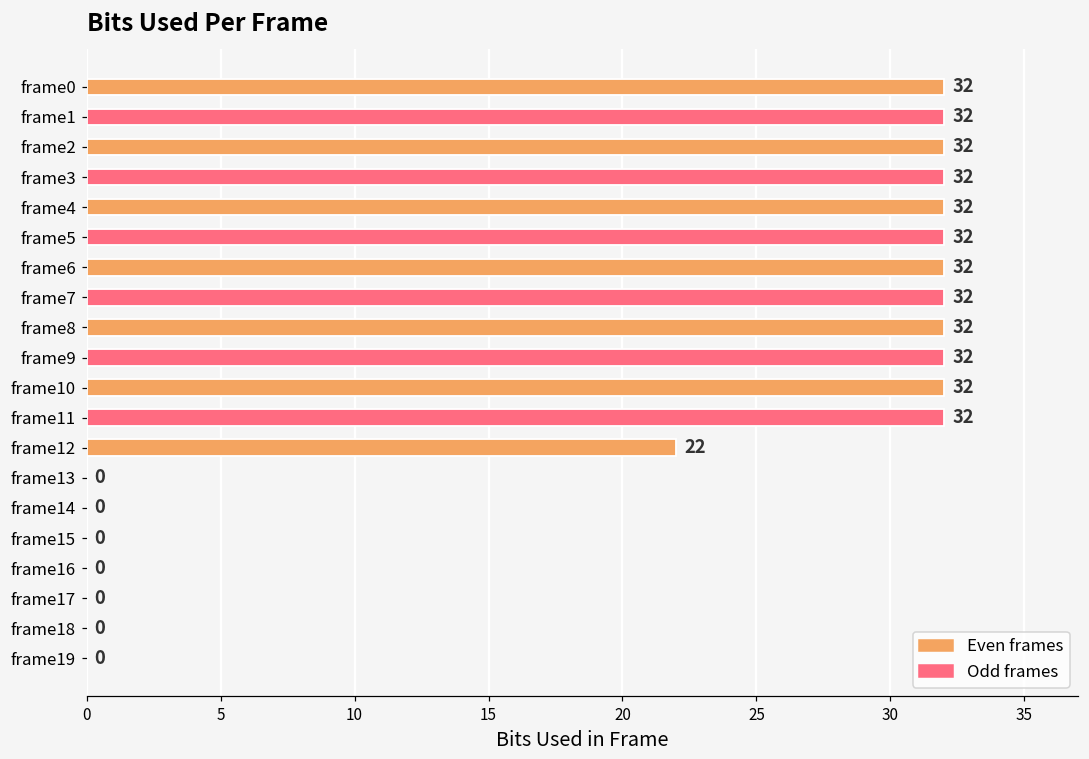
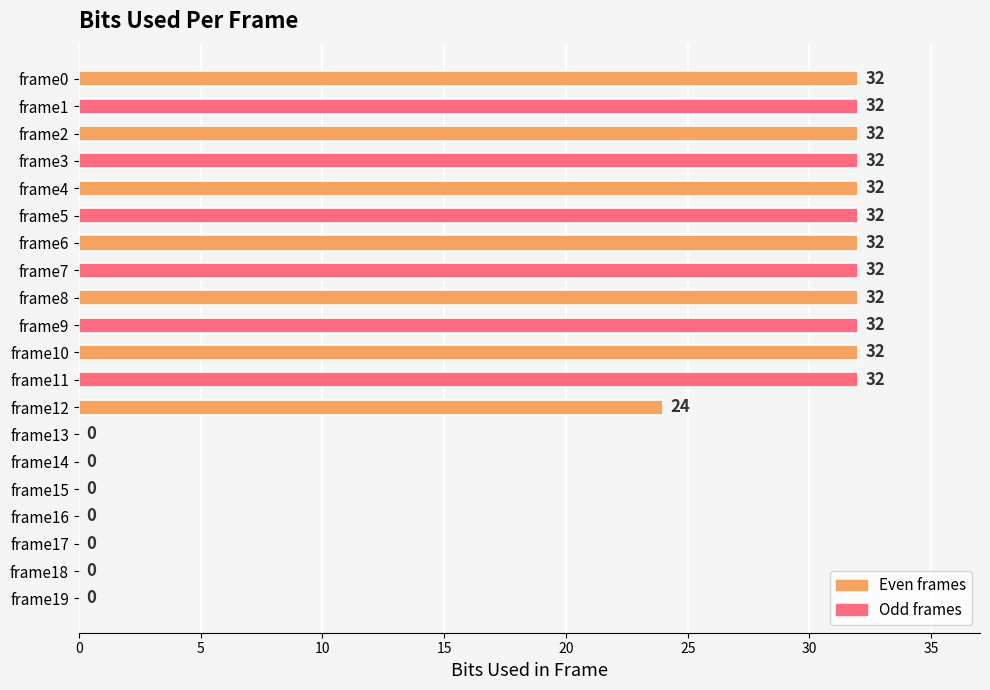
  {
    "frame0": 32,
    "frame1": 32,
    "frame2": 32,
    "frame3": 32,
    "frame4": 32,
    "frame5": 32,
    "frame6": 32,
    "frame7": 32,
    "frame8": 32,
    "frame9": 32,
    "frame10": 32,
    "frame11": 32,
-   "frame12": 22,
+   "frame12": 24,
    "frame13": 0,
    "frame14": 0,
    "frame15": 0,
    "frame16": 0,
    "frame17": 0,
    "frame18": 0,
    "frame19": 0
  }
